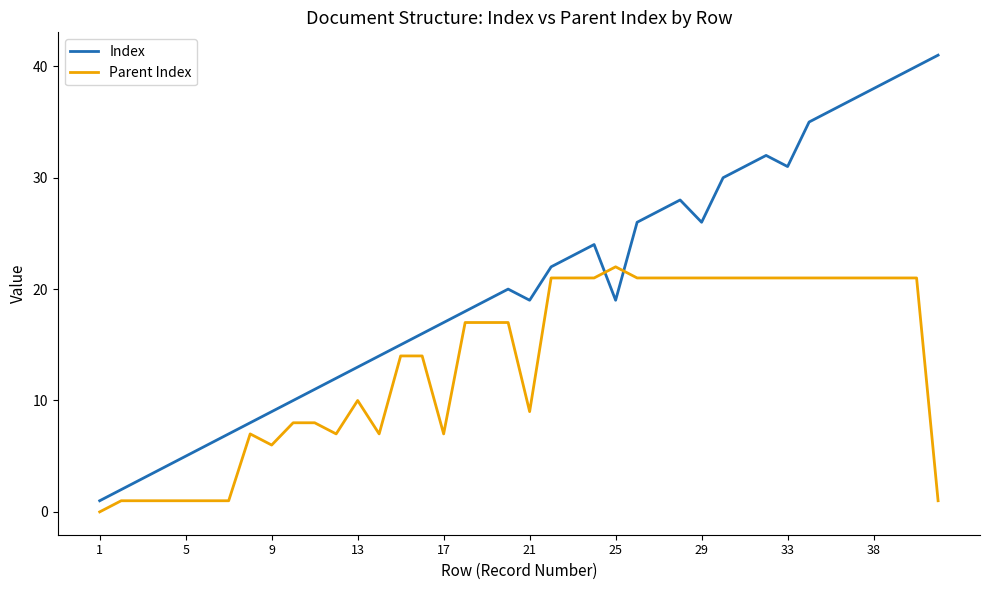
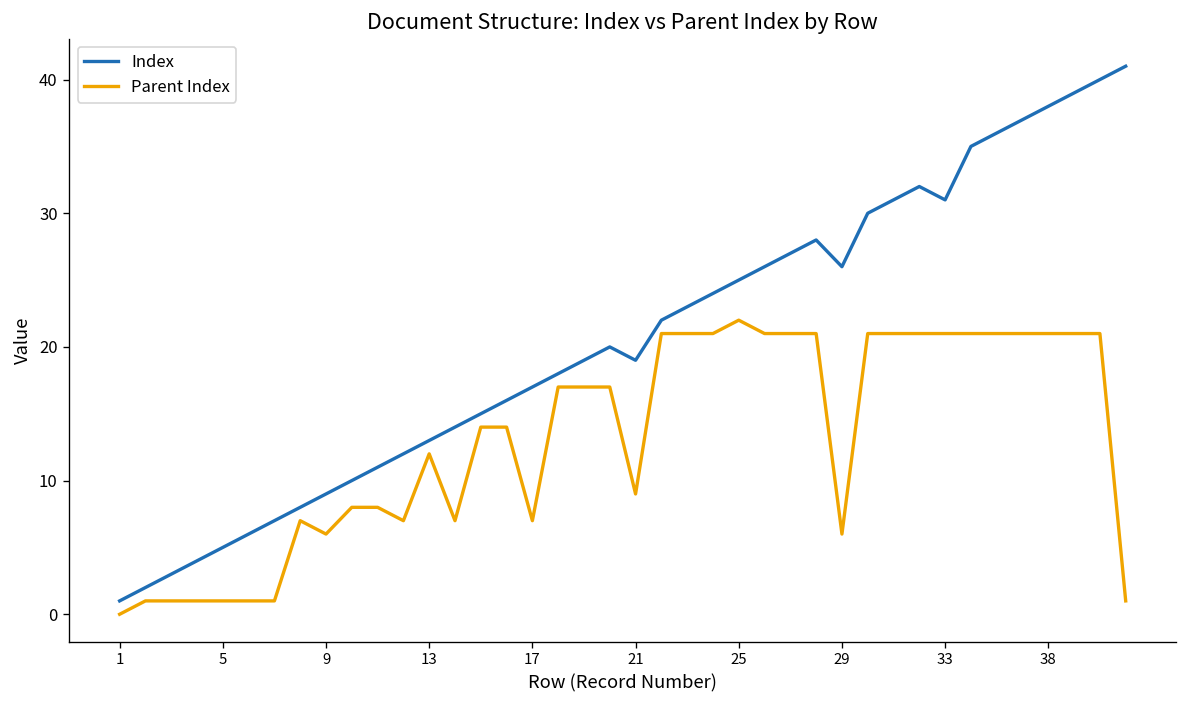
  {
    "Index": {
      "1": 1,
      "5": 5,
      "9": 9,
      "13": 13,
      "17": 17,
      "21": 19,
-     "25": 19,
+     "25": 25,
      "29": 26,
      "33": 31,
      "38": 38
    },
    "Parent Index": {
      "1": 0,
      "5": 1,
      "9": 6,
-     "13": 10,
+     "13": 12,
      "17": 7,
      "21": 9,
      "25": 22,
-     "29": 21,
+     "29": 6,
      "33": 21,
      "38": 21
    }
  }
